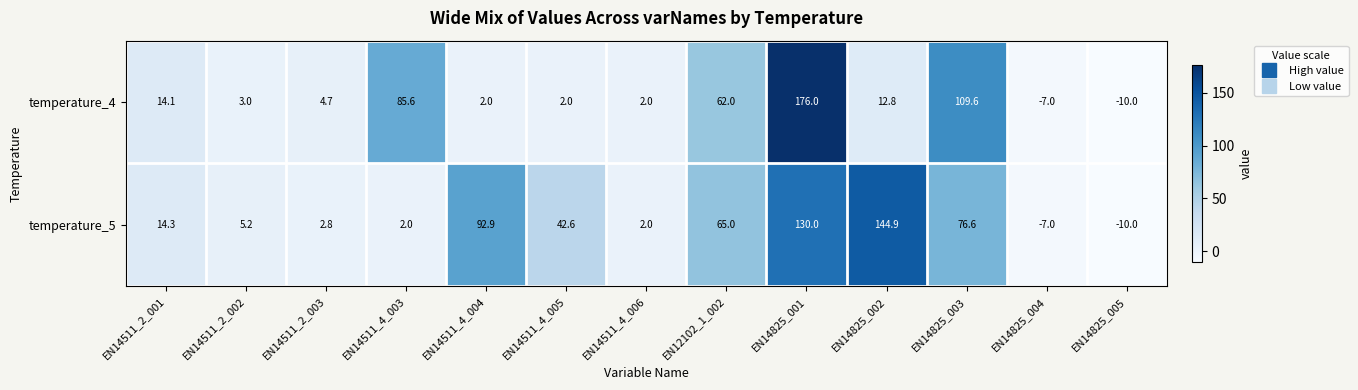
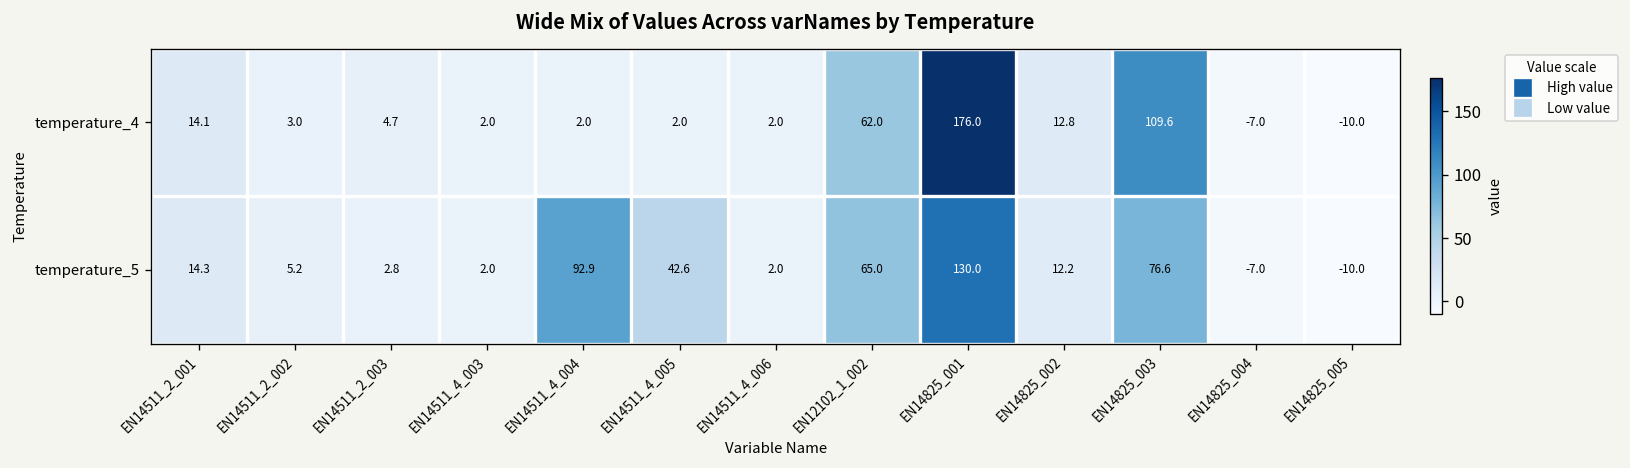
  {
    "temperature_4": {
      "EN14511_2_001": 14.1,
      "EN14511_2_002": 3.0,
      "EN14511_2_003": 4.7,
-     "EN14511_4_003": 85.6,
+     "EN14511_4_003": 2.0,
      "EN14511_4_004": 2.0,
      "EN14511_4_005": 2.0,
      "EN14511_4_006": 2.0,
      "EN12102_1_002": 62.0,
      "EN14825_001": 176.0,
      "EN14825_002": 12.8,
      "EN14825_003": 109.6,
      "EN14825_004": -7.0,
      "EN14825_005": -10.0
    },
    "temperature_5": {
      "EN14511_2_001": 14.3,
      "EN14511_2_002": 5.2,
      "EN14511_2_003": 2.8,
      "EN14511_4_003": 2.0,
      "EN14511_4_004": 92.9,
      "EN14511_4_005": 42.6,
      "EN14511_4_006": 2.0,
      "EN12102_1_002": 65.0,
      "EN14825_001": 130.0,
-     "EN14825_002": 144.9,
+     "EN14825_002": 12.2,
      "EN14825_003": 76.6,
      "EN14825_004": -7.0,
      "EN14825_005": -10.0
    }
  }
